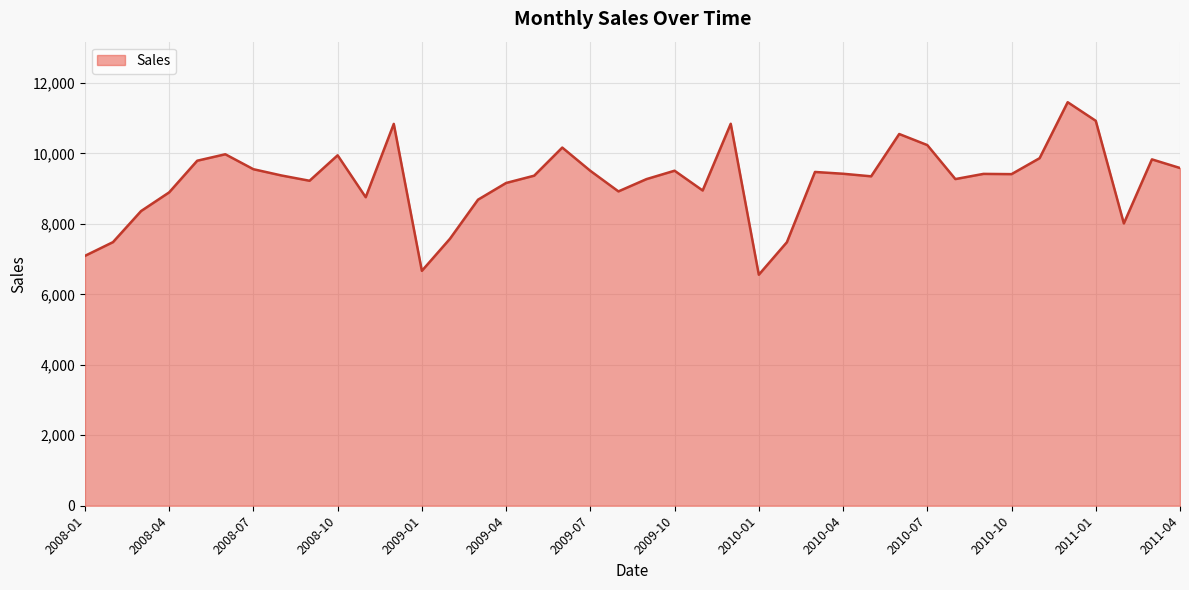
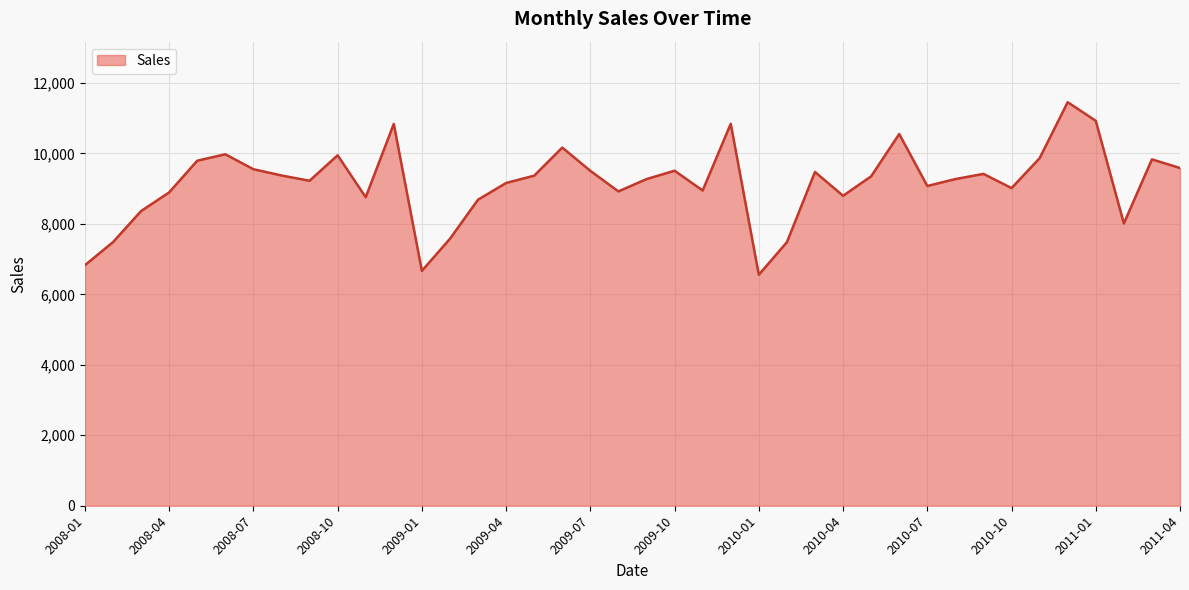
  {
-   "2008-01": "7,100",
+   "2008-01": "6,800",
    "2008-04": "8,900",
    "2008-07": "9,600",
    "2008-10": "9,900",
    "2009-01": "6,700",
    "2009-04": "9,200",
    "2009-07": "9,500",
    "2009-10": "9,500",
    "2010-01": "6,600",
-   "2010-04": "9,400",
-   "2010-07": "10,200",
-   "2010-10": "9,400",
+   "2010-04": "8,800",
+   "2010-07": "9,100",
+   "2010-10": "9,000",
    "2011-01": "10,900",
    "2011-04": "9,600"
  }
